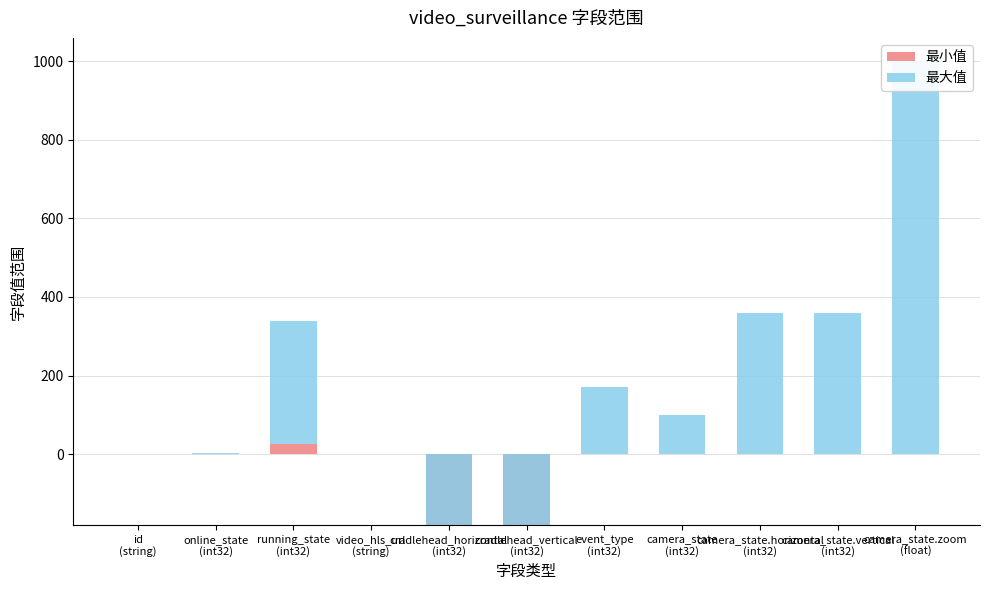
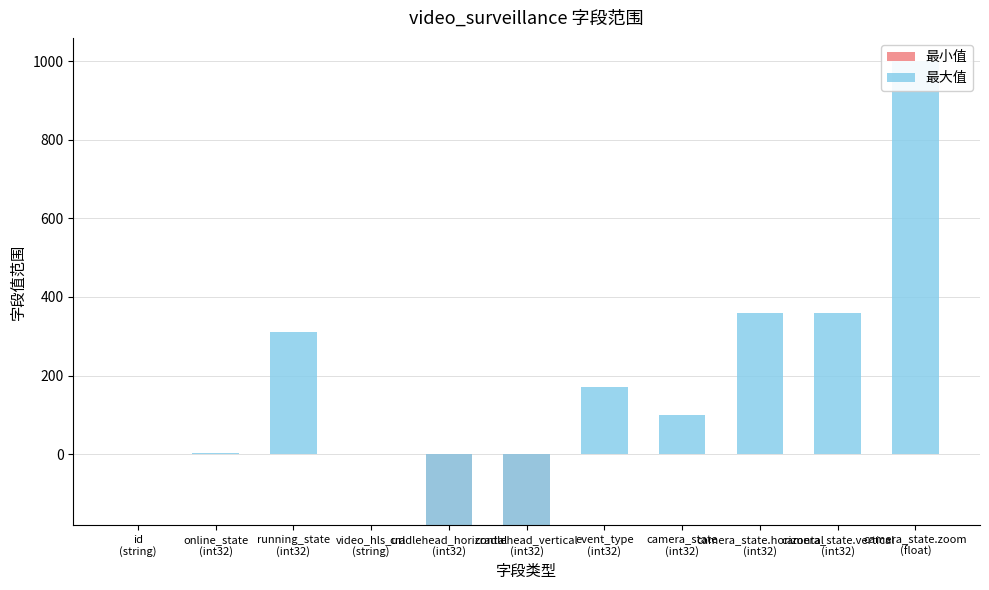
  {
    "最小值": {
      "id (string)": 0,
-     "running_state (int32)": 30,
+     "running_state (int32)": 0,
      "event_type (int32)": 0
    },
    "最大值": {
      "id (string)": 0,
      "running_state (int32)": 310,
      "event_type (int32)": 170
    }
  }
